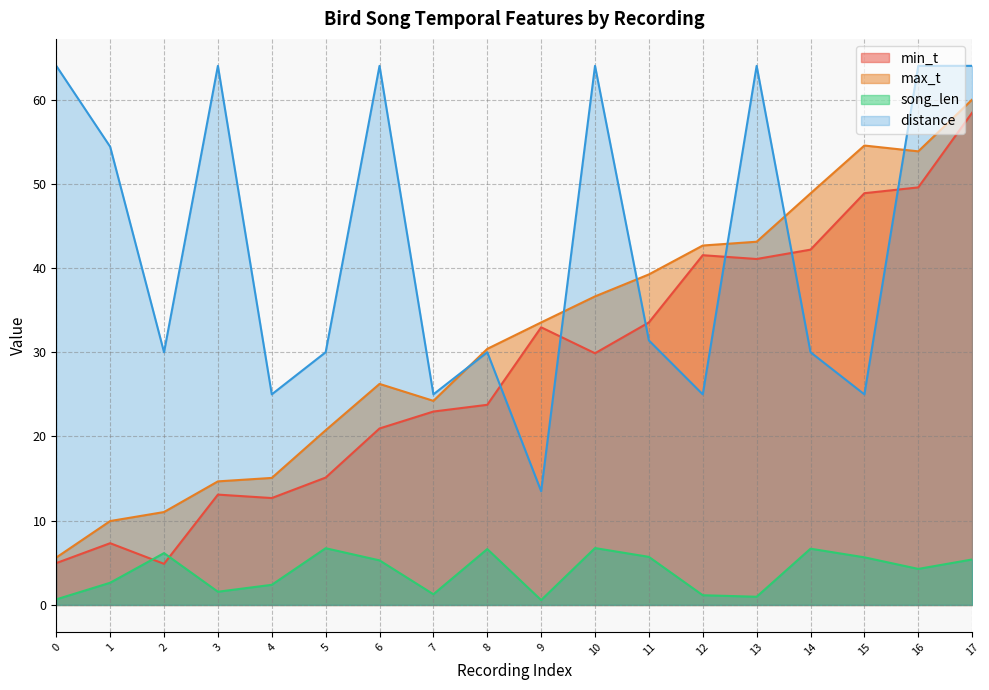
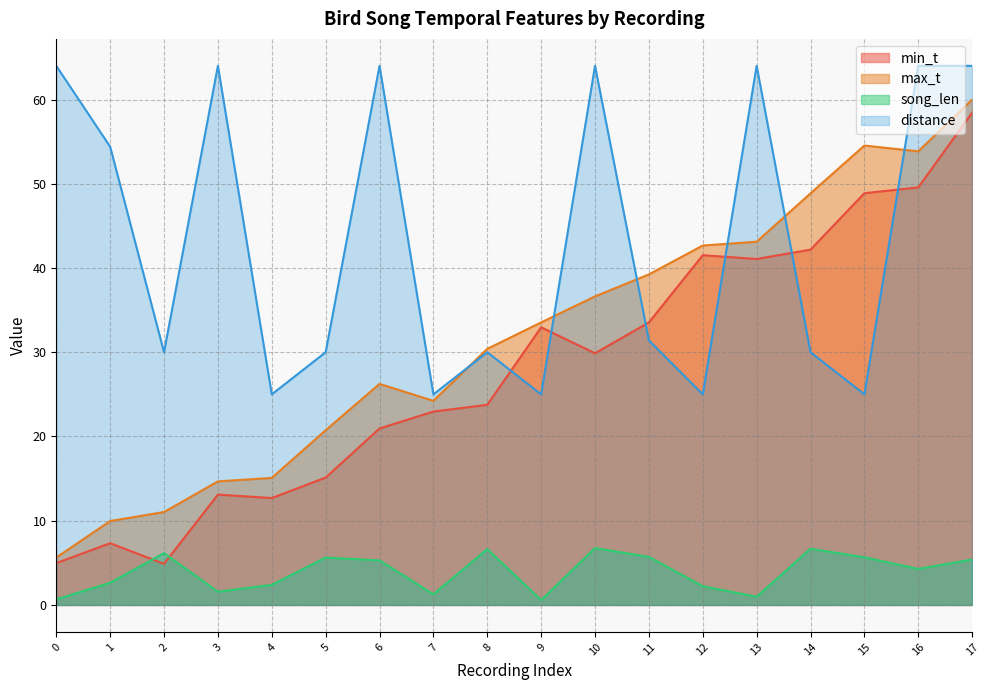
  {
    "song_len": {
      "0": 1,
      "1": 3,
      "2": 6,
      "3": 2,
      "4": 2,
-     "5": 7,
+     "5": 6,
      "6": 5,
      "7": 1,
      "8": 7,
      "9": 1,
      "10": 7,
      "11": 6,
-     "12": 1,
+     "12": 2,
      "13": 1,
      "14": 7,
      "15": 6,
      "16": 4,
      "17": 5
    },
    "distance": {
      "0": 64,
      "1": 54,
      "2": 30,
      "3": 64,
      "4": 25,
      "5": 30,
      "6": 64,
      "7": 25,
      "8": 30,
-     "9": 14,
+     "9": 25,
      "10": 64,
      "11": 31,
      "12": 25,
      "13": 64,
      "14": 30,
      "15": 25,
      "17": 64
    }
  }
